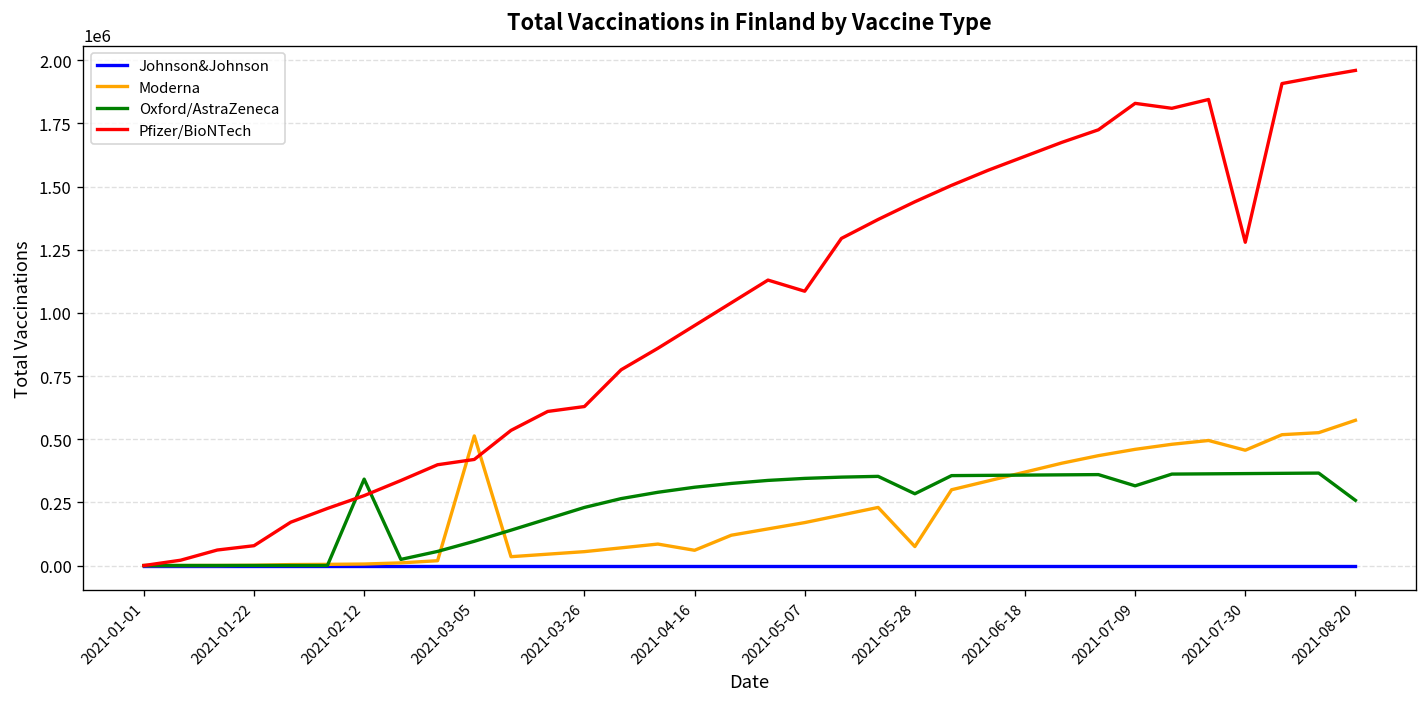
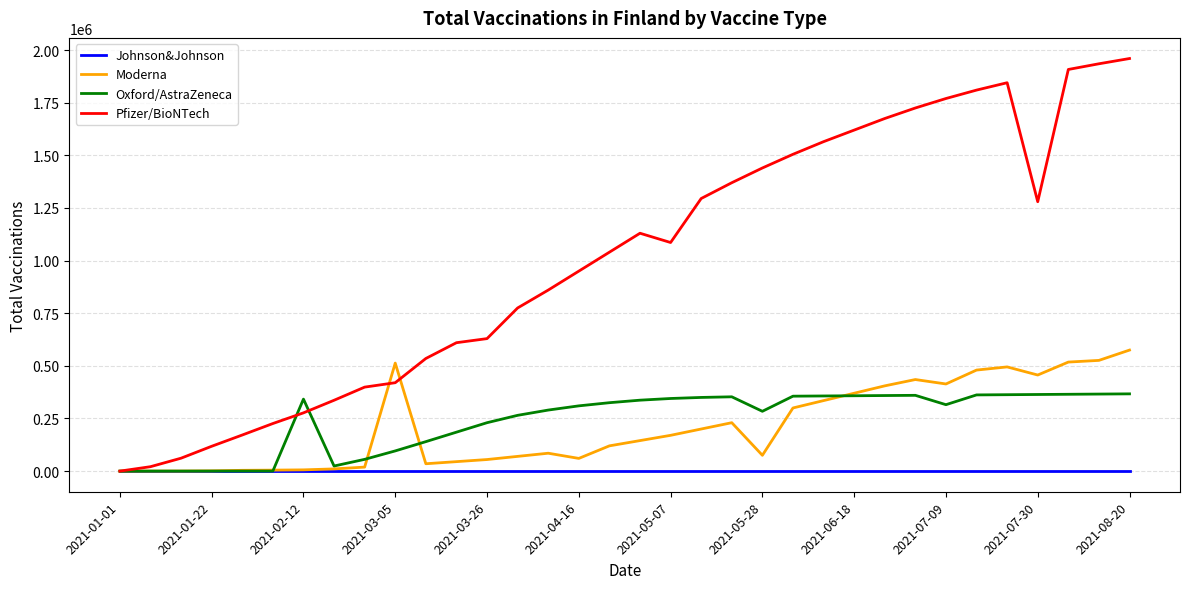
  {
    "Johnson&Johnson": {
      "2021-03-05": 0,
      "2021-03-26": 0,
      "2021-04-16": 0,
      "2021-05-07": 0,
      "2021-05-28": 0,
      "2021-06-18": 0,
      "2021-07-09": 0,
      "2021-07-30": 0,
      "2021-08-20": 0
    },
    "Moderna": {
      "2021-03-05": 510000,
      "2021-03-26": 60000,
      "2021-04-16": 60000,
      "2021-05-07": 170000,
      "2021-05-28": 80000,
      "2021-06-18": 370000,
-     "2021-07-09": 460000,
+     "2021-07-09": 410000,
      "2021-07-30": 460000,
      "2021-08-20": 570000
    },
    "Oxford/AstraZeneca": {
      "2021-02-12": 340000,
      "2021-03-05": 100000,
      "2021-03-26": 230000,
      "2021-04-16": 310000,
      "2021-05-07": 350000,
      "2021-05-28": 280000,
      "2021-06-18": 360000,
      "2021-07-09": 320000,
      "2021-07-30": 360000,
-     "2021-08-20": 260000
+     "2021-08-20": 370000
    },
    "Pfizer/BioNTech": {
-     "2021-01-22": 80000,
+     "2021-01-22": 120000,
      "2021-02-12": 280000,
      "2021-03-05": 420000,
      "2021-03-26": 630000,
      "2021-04-16": 950000,
      "2021-05-07": 1090000,
      "2021-05-28": 1440000,
      "2021-06-18": 1620000,
-     "2021-07-09": 1830000,
+     "2021-07-09": 1770000,
      "2021-07-30": 1280000,
      "2021-08-20": 1960000
    }
  }
